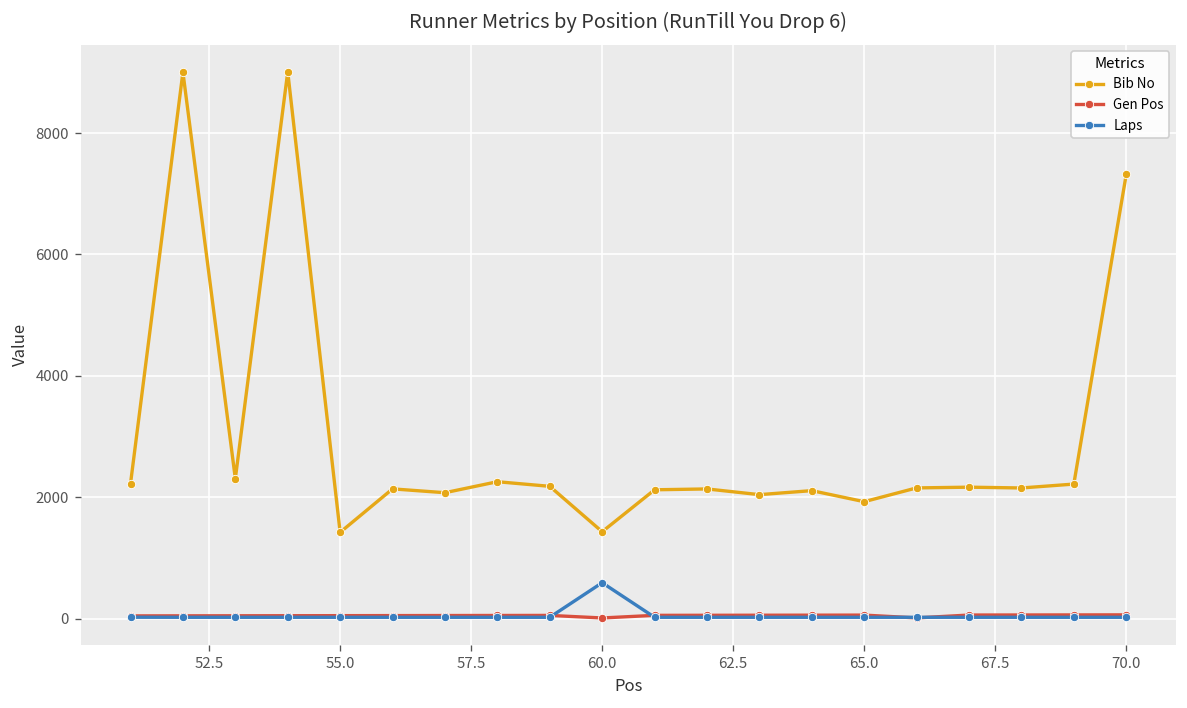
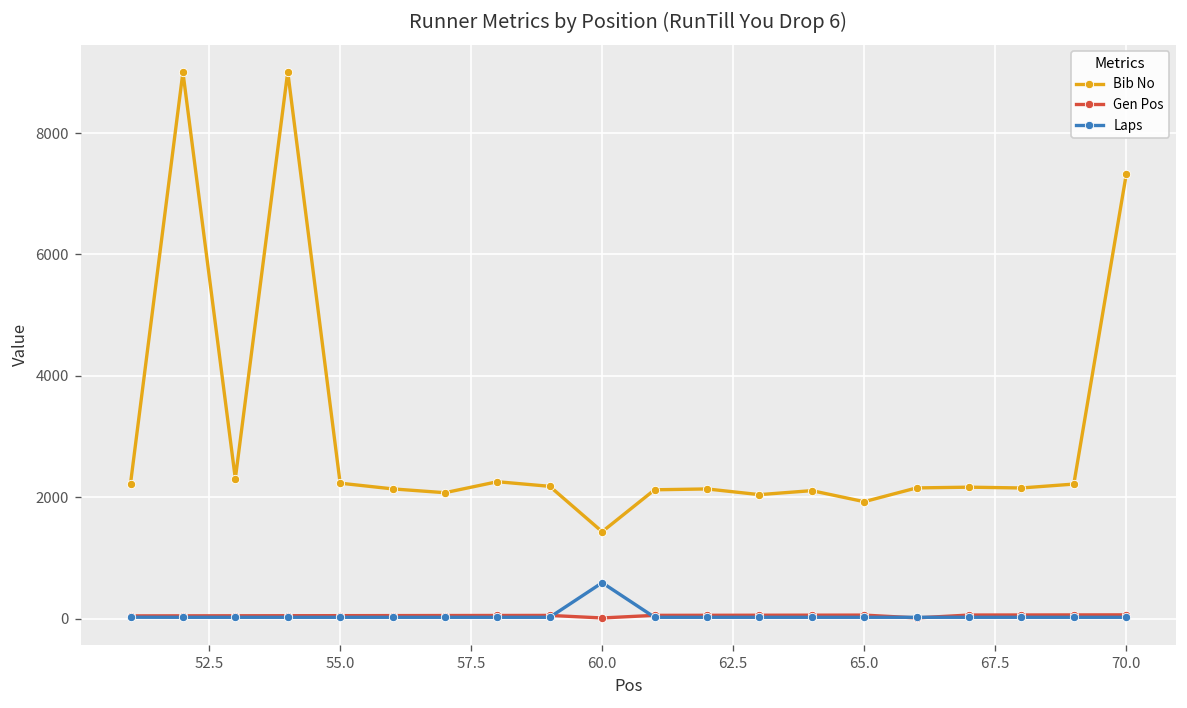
  {
    "Bib No": {
-     "55.0": 1400,
+     "55.0": 2200,
      "60.0": 1400,
      "65.0": 1900,
      "70.0": 7300
    },
    "Gen Pos": {
      "60.0": 0
    },
    "Laps": {
      "60.0": 600
    }
  }
